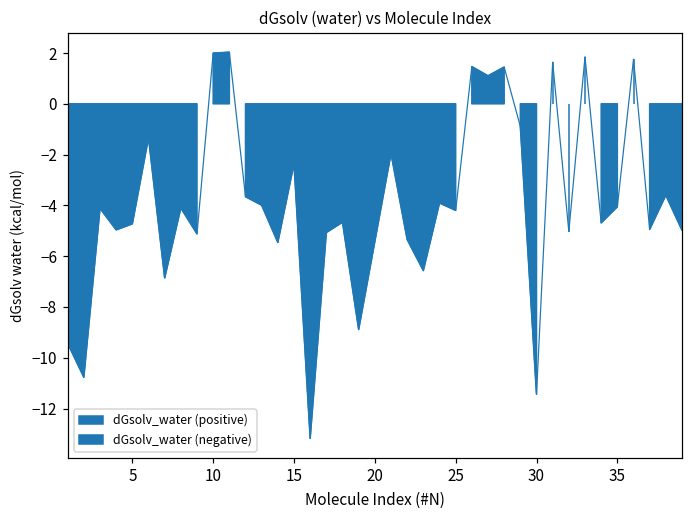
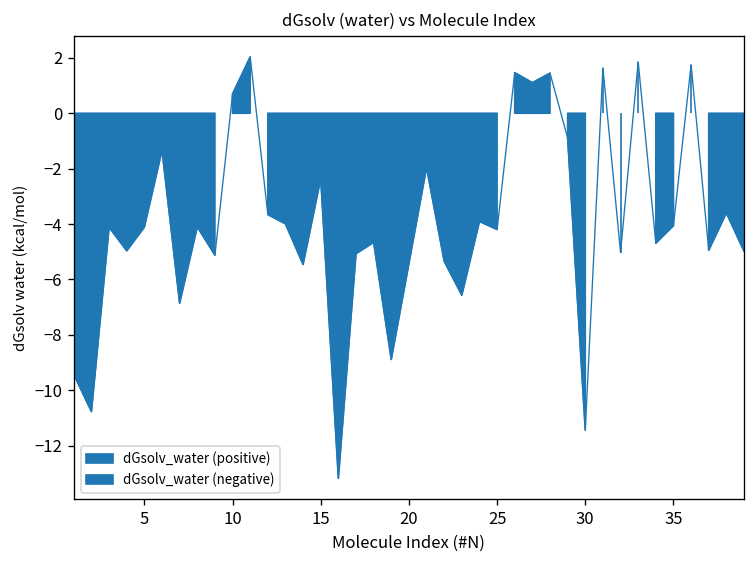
  {
-   "5": -4.7,
-   "10": 2.0,
+   "5": -4.1,
+   "10": 0.7,
    "15": -2.4,
    "20": -5.4,
    "25": -4.2,
    "30": -11.4,
    "35": -4.1
  }
